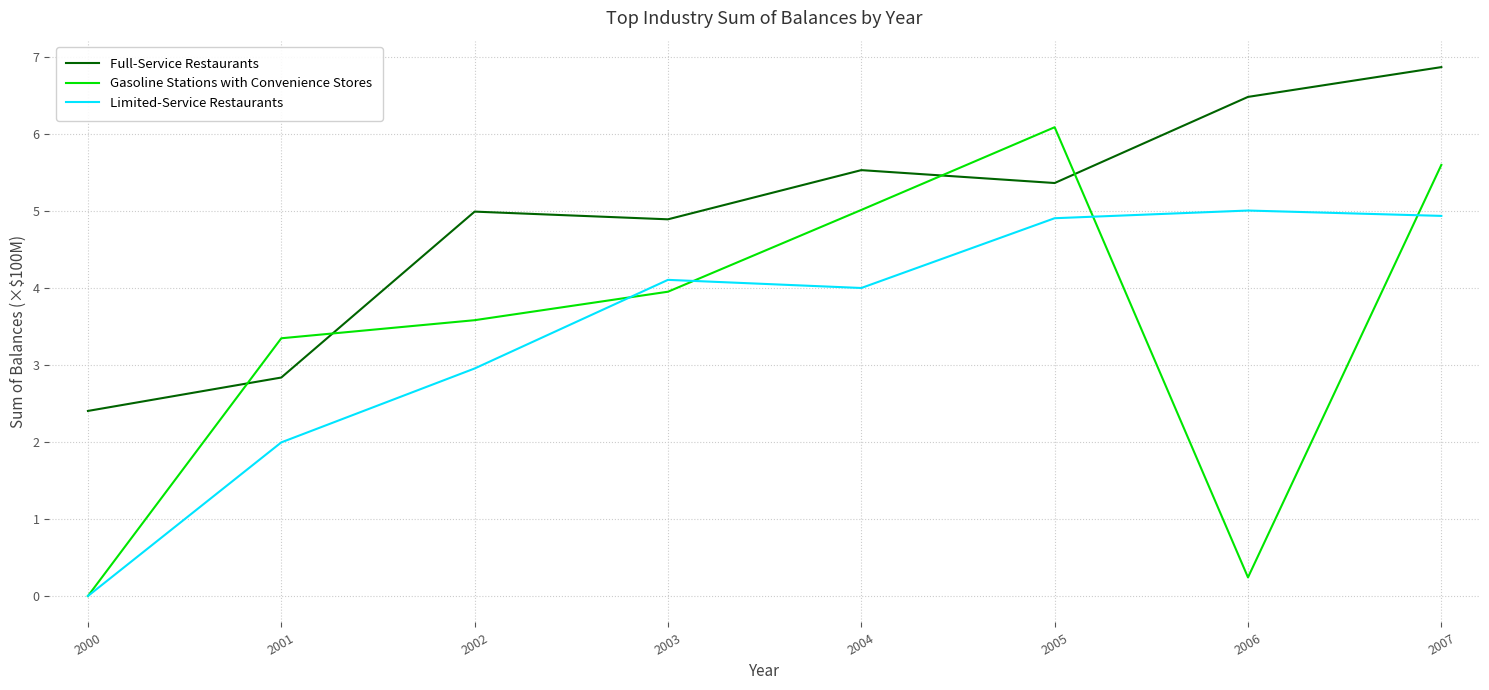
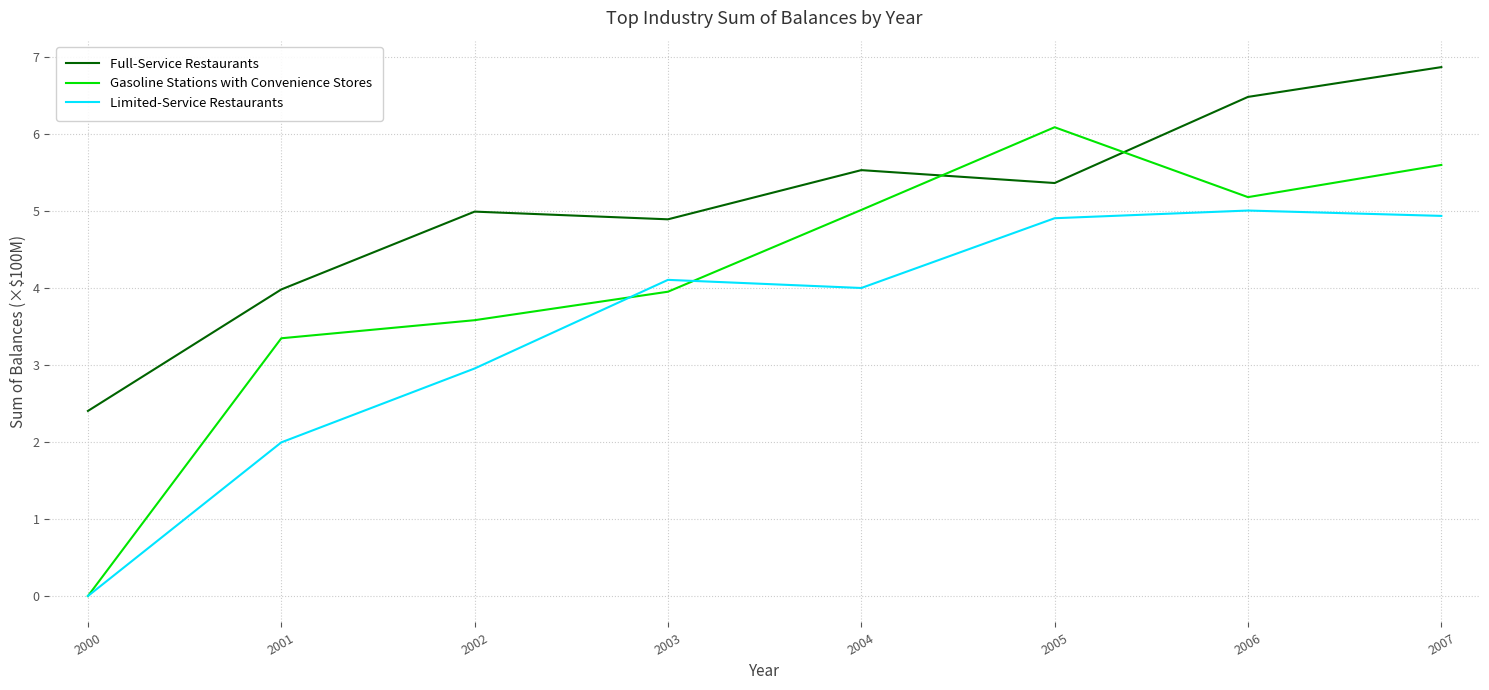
  {
    "Full-Service Restaurants": {
      "2000": 2.4,
-     "2001": 2.8,
+     "2001": 4.0,
      "2002": 5.0,
      "2003": 4.9,
      "2004": 5.5,
      "2005": 5.4,
      "2006": 6.5,
      "2007": 6.9
    },
    "Gasoline Stations with Convenience Stores": {
      "2001": 3.3,
      "2002": 3.6,
      "2003": 4.0,
      "2004": 5.0,
      "2005": 6.1,
-     "2006": 0.2,
+     "2006": 5.2,
      "2007": 5.6
    },
    "Limited-Service Restaurants": {
      "2001": 2.0,
      "2002": 3.0,
      "2003": 4.1,
      "2004": 4.0,
      "2005": 4.9,
      "2006": 5.0,
      "2007": 4.9
    }
  }
